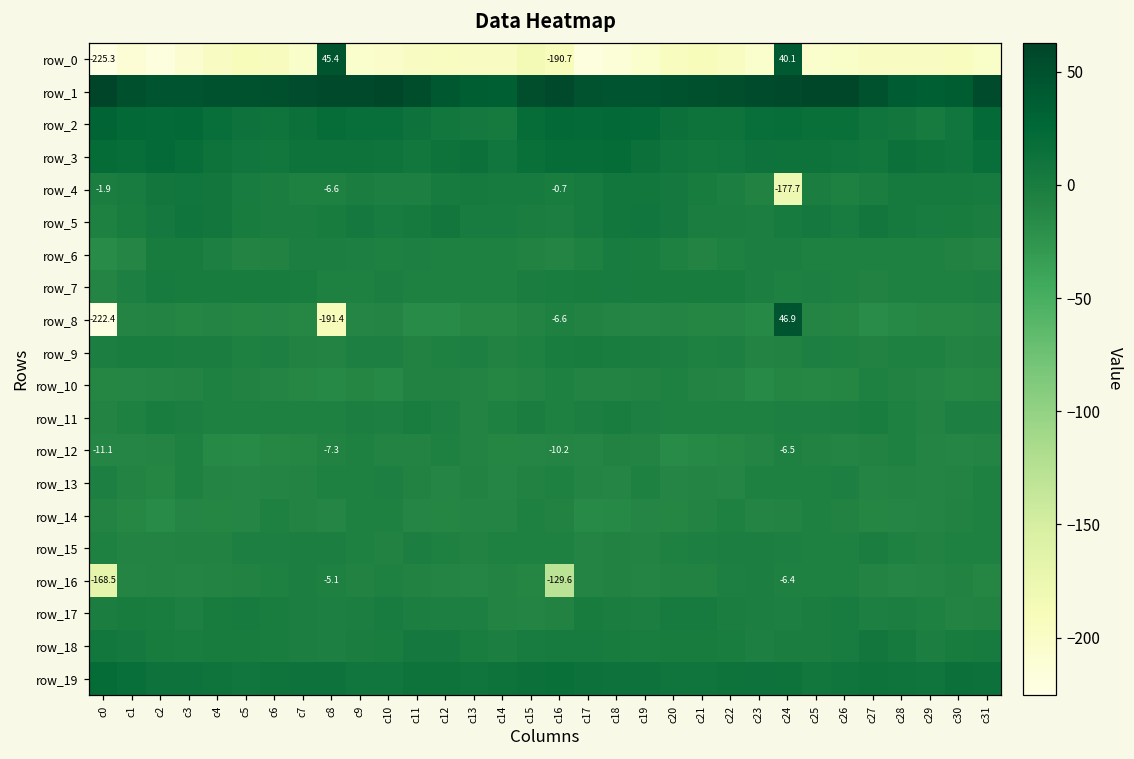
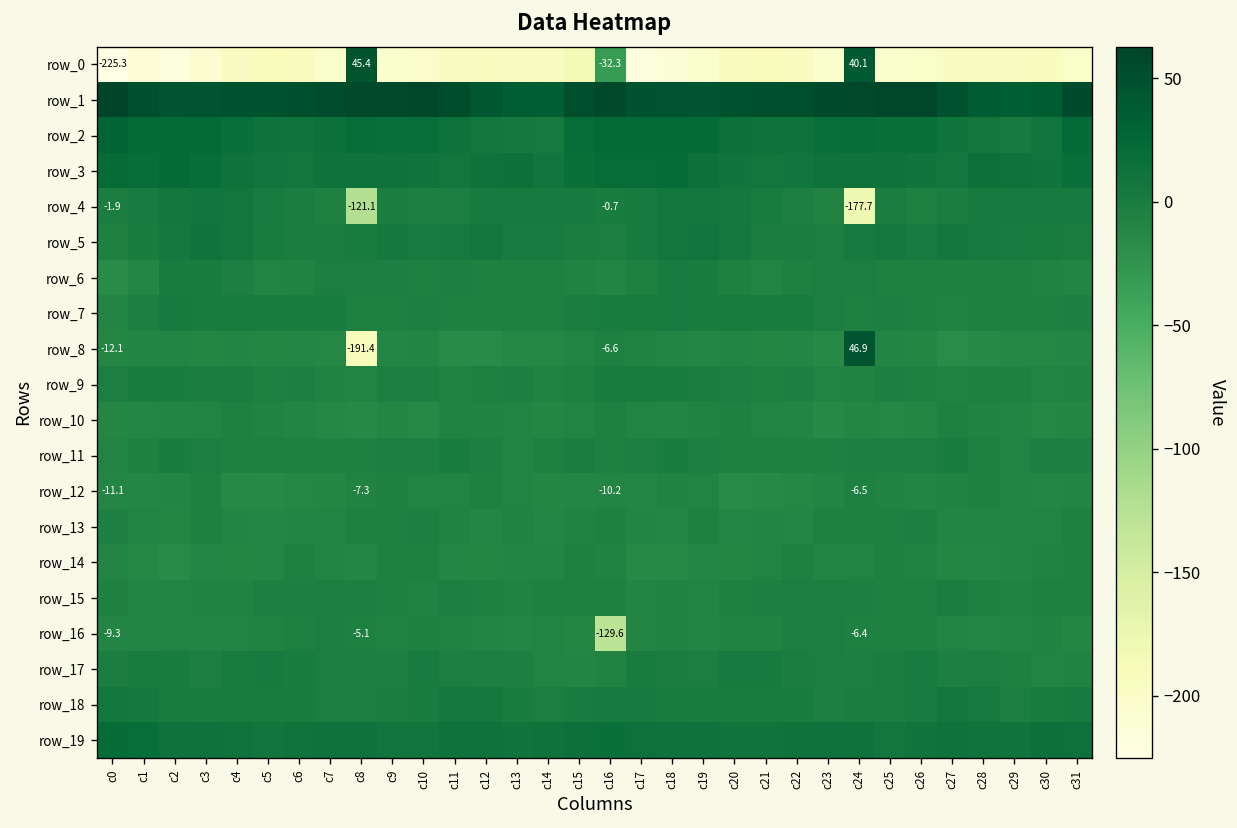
  {
    "row_0": {
      "c0": -225.3,
      "c8": 45.4,
-     "c16": -190.7,
+     "c16": -32.3,
      "c24": 40.1
    },
    "row_4": {
      "c0": -1.9,
-     "c8": -6.6,
+     "c8": -121.1,
      "c16": -0.7,
      "c24": -177.7
    },
    "row_8": {
-     "c0": -222.4,
+     "c0": -12.1,
      "c8": -191.4,
      "c16": -6.6,
      "c24": 46.9
    },
    "row_12": {
      "c0": -11.1,
      "c8": -7.3,
      "c16": -10.2,
      "c24": -6.5
    },
    "row_16": {
-     "c0": -168.5,
+     "c0": -9.3,
      "c8": -5.1,
      "c16": -129.6,
      "c24": -6.4
    }
  }
